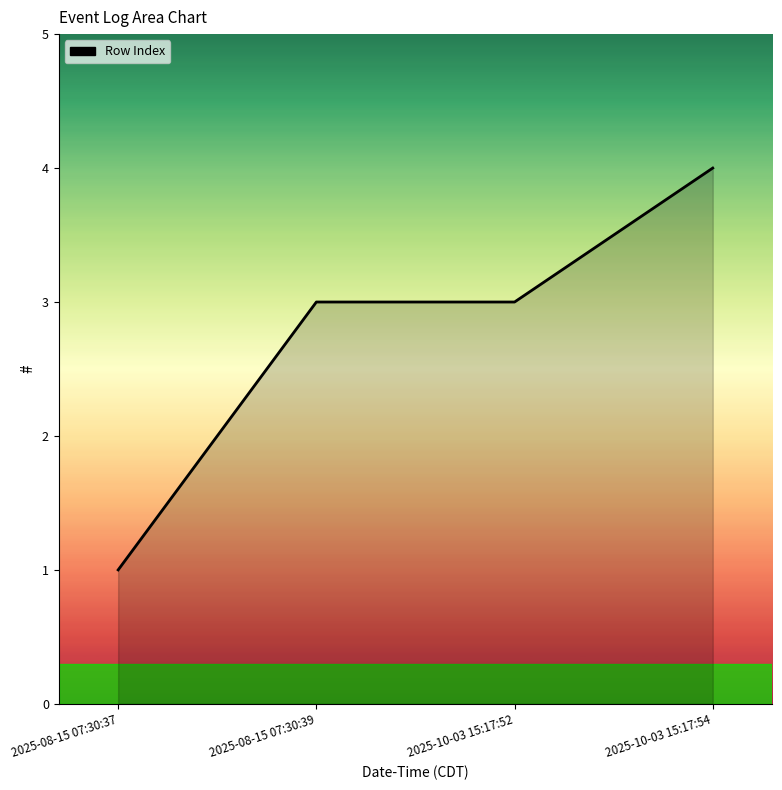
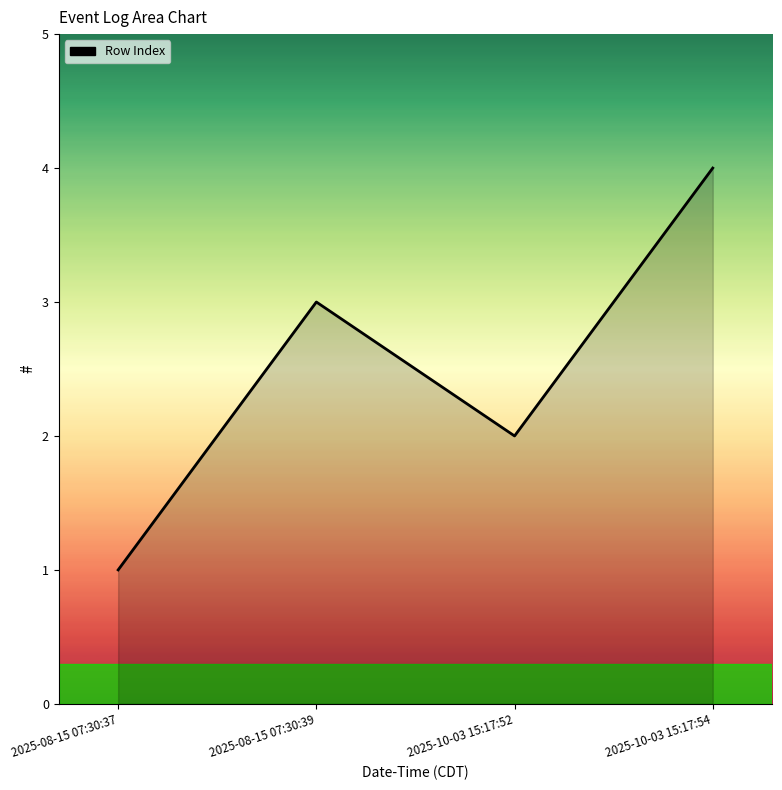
  {
    "2025-08-15 07:30:37": 1,
    "2025-08-15 07:30:39": 3,
-   "2025-10-03 15:17:52": 3,
+   "2025-10-03 15:17:52": 2,
    "2025-10-03 15:17:54": 4
  }
